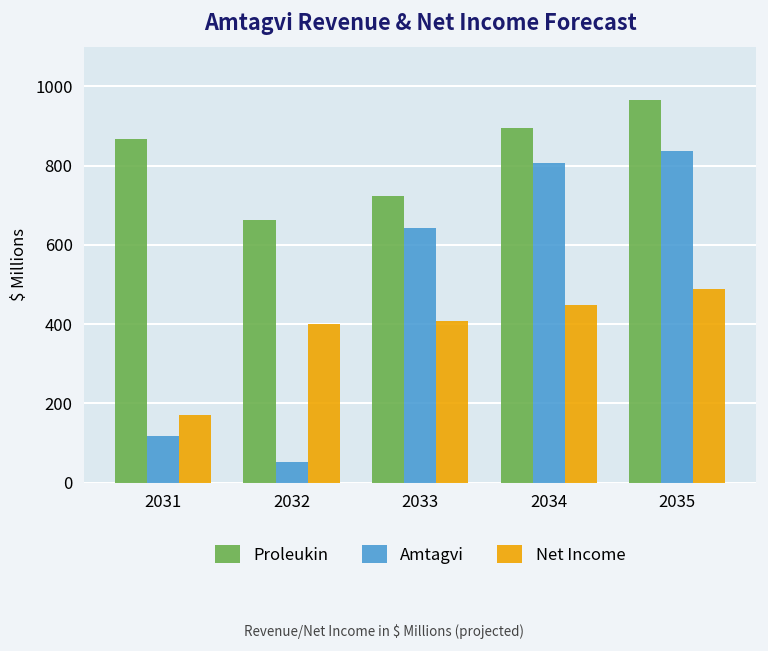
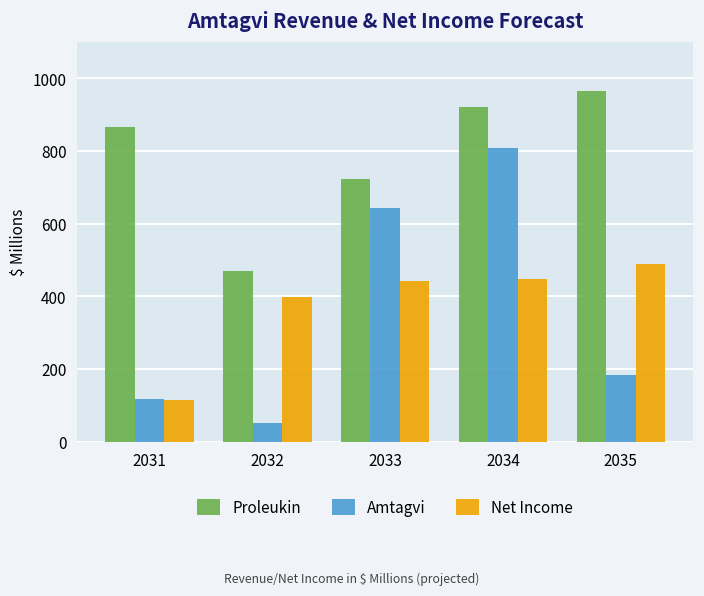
  {
    "Proleukin": {
      "2031": 870,
-     "2032": 660,
+     "2032": 470,
      "2033": 720,
-     "2034": 890,
+     "2034": 920,
      "2035": 960
    },
    "Amtagvi": {
      "2031": 120,
      "2032": 50,
      "2033": 640,
      "2034": 810,
-     "2035": 840
+     "2035": 180
    },
    "Net Income": {
-     "2031": 170,
+     "2031": 110,
      "2032": 400,
-     "2033": 410,
+     "2033": 440,
      "2034": 450,
      "2035": 490
    }
  }
